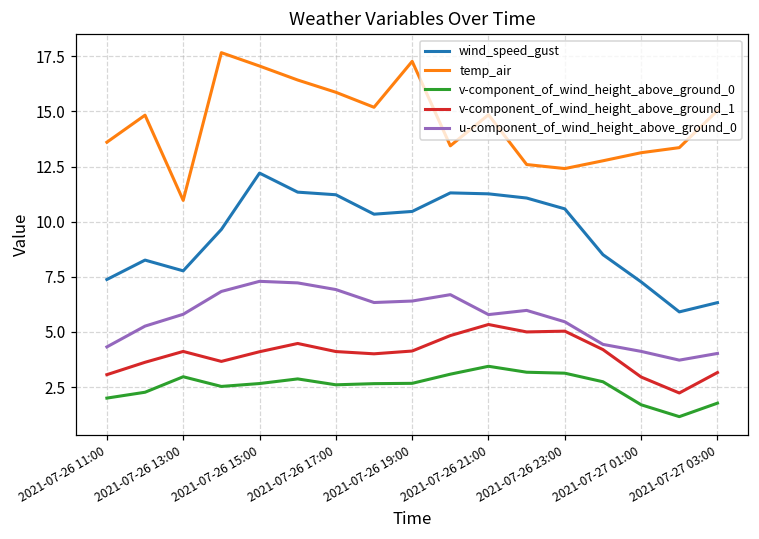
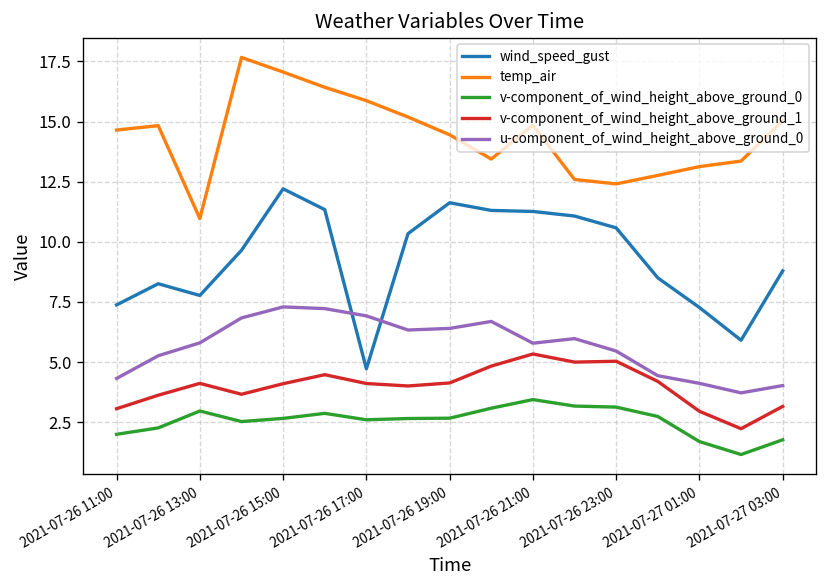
  {
    "wind_speed_gust": {
      "2021-07-26 11:00": 7.4,
      "2021-07-26 13:00": 7.8,
      "2021-07-26 15:00": 12.2,
-     "2021-07-26 17:00": 11.2,
-     "2021-07-26 19:00": 10.5,
+     "2021-07-26 17:00": 4.7,
+     "2021-07-26 19:00": 11.6,
      "2021-07-26 21:00": 11.3,
      "2021-07-26 23:00": 10.6,
      "2021-07-27 01:00": 7.3,
-     "2021-07-27 03:00": 6.3
+     "2021-07-27 03:00": 8.8
    },
    "temp_air": {
-     "2021-07-26 11:00": 13.6,
+     "2021-07-26 11:00": 14.6,
      "2021-07-26 13:00": 11.0,
      "2021-07-26 15:00": 17.1,
      "2021-07-26 17:00": 15.9,
-     "2021-07-26 19:00": 17.3,
+     "2021-07-26 19:00": 14.4,
      "2021-07-26 23:00": 12.4,
      "2021-07-27 01:00": 13.1
    },
    "v-component_of_wind_height_above_ground_0": {
      "2021-07-26 11:00": 2.0,
      "2021-07-26 13:00": 3.0,
      "2021-07-26 15:00": 2.7,
      "2021-07-26 17:00": 2.6,
      "2021-07-26 19:00": 2.7,
      "2021-07-26 21:00": 3.4,
      "2021-07-26 23:00": 3.1,
      "2021-07-27 01:00": 1.7,
      "2021-07-27 03:00": 1.8
    },
    "v-component_of_wind_height_above_ground_1": {
      "2021-07-26 11:00": 3.1,
      "2021-07-26 13:00": 4.1,
      "2021-07-26 15:00": 4.1,
      "2021-07-26 17:00": 4.1,
      "2021-07-26 19:00": 4.1,
      "2021-07-26 21:00": 5.3,
      "2021-07-26 23:00": 5.0,
      "2021-07-27 01:00": 3.0,
      "2021-07-27 03:00": 3.2
    },
    "u-component_of_wind_height_above_ground_0": {
      "2021-07-26 11:00": 4.3,
      "2021-07-26 13:00": 5.8,
      "2021-07-26 15:00": 7.3,
      "2021-07-26 17:00": 6.9,
      "2021-07-26 19:00": 6.4,
      "2021-07-26 21:00": 5.8,
      "2021-07-26 23:00": 5.5,
      "2021-07-27 01:00": 4.1,
      "2021-07-27 03:00": 4.0
    }
  }
